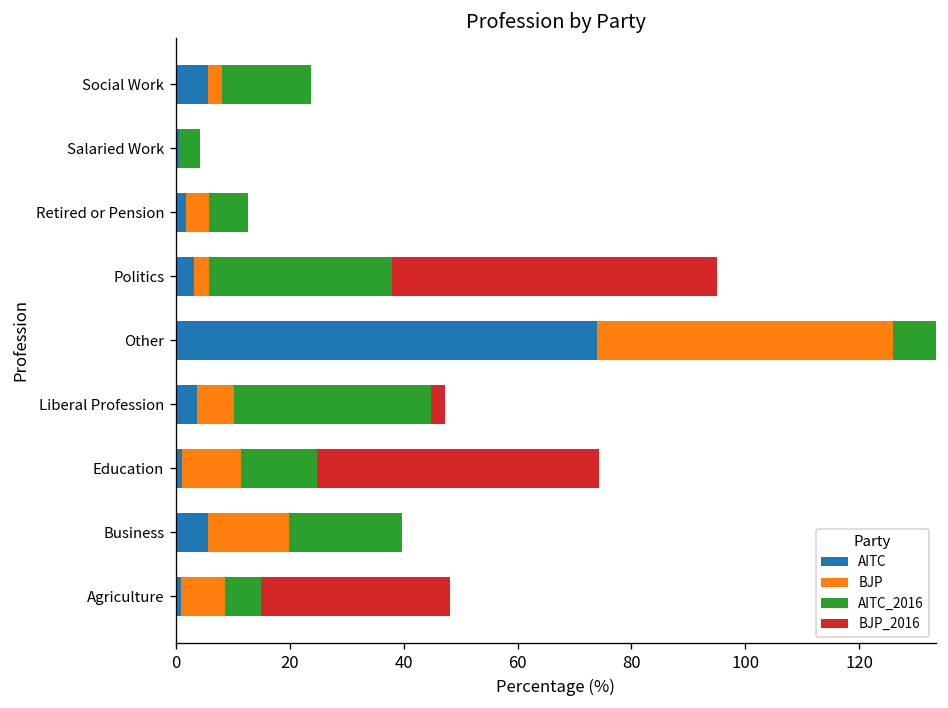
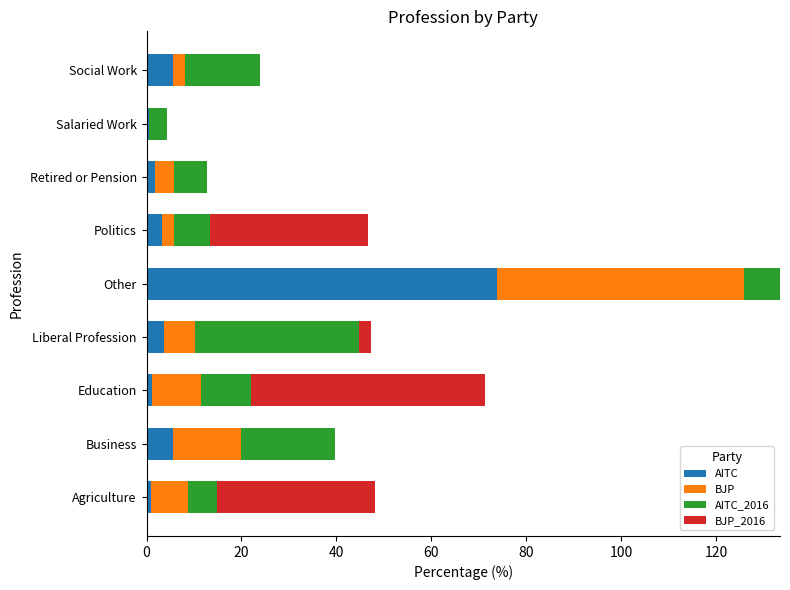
  {
    "AITC": {
      "Social Work": 6,
      "Retired or Pension": 2,
      "Politics": 3,
      "Other": 74,
      "Liberal Profession": 4,
      "Education": 1,
      "Business": 6,
      "Agriculture": 1
    },
    "BJP": {
      "Social Work": 3,
      "Salaried Work": 0,
      "Retired or Pension": 4,
      "Politics": 3,
      "Other": 52,
      "Liberal Profession": 6,
      "Education": 10,
      "Business": 14,
      "Agriculture": 8
    },
    "AITC_2016": {
      "Social Work": 16,
      "Salaried Work": 4,
      "Retired or Pension": 7,
-     "Politics": 32,
+     "Politics": 8,
      "Other": 8,
      "Liberal Profession": 35,
-     "Education": 13,
+     "Education": 10,
      "Business": 20,
      "Agriculture": 6
    },
    "BJP_2016": {
      "Social Work": 0,
      "Salaried Work": 0,
      "Retired or Pension": 0,
-     "Politics": 57,
+     "Politics": 33,
      "Other": 0,
      "Liberal Profession": 3,
      "Education": 49,
      "Business": 0,
      "Agriculture": 33
    }
  }
